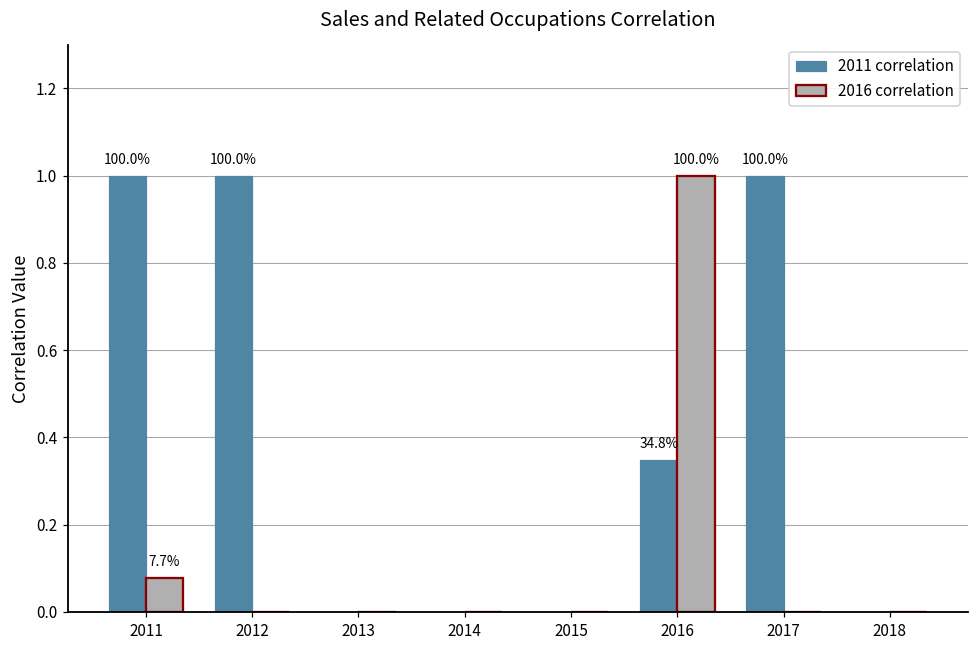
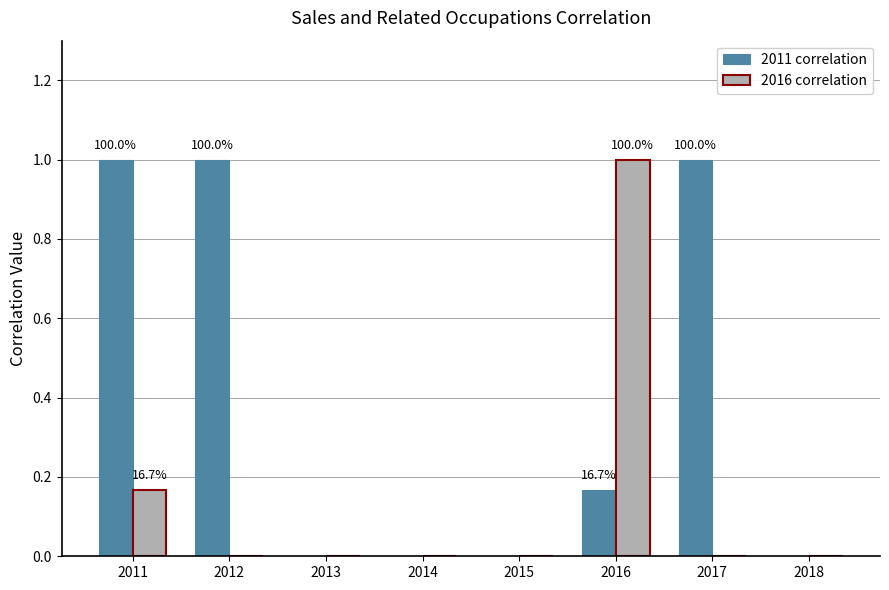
  {
    "2011 correlation": {
      "2011": "100.0%",
      "2012": "100.0%",
-     "2016": "34.8%",
+     "2016": "16.7%",
      "2017": "100.0%"
    },
    "2016 correlation": {
-     "2011": "7.7%",
+     "2011": "16.7%",
      "2016": "100.0%"
    }
  }
